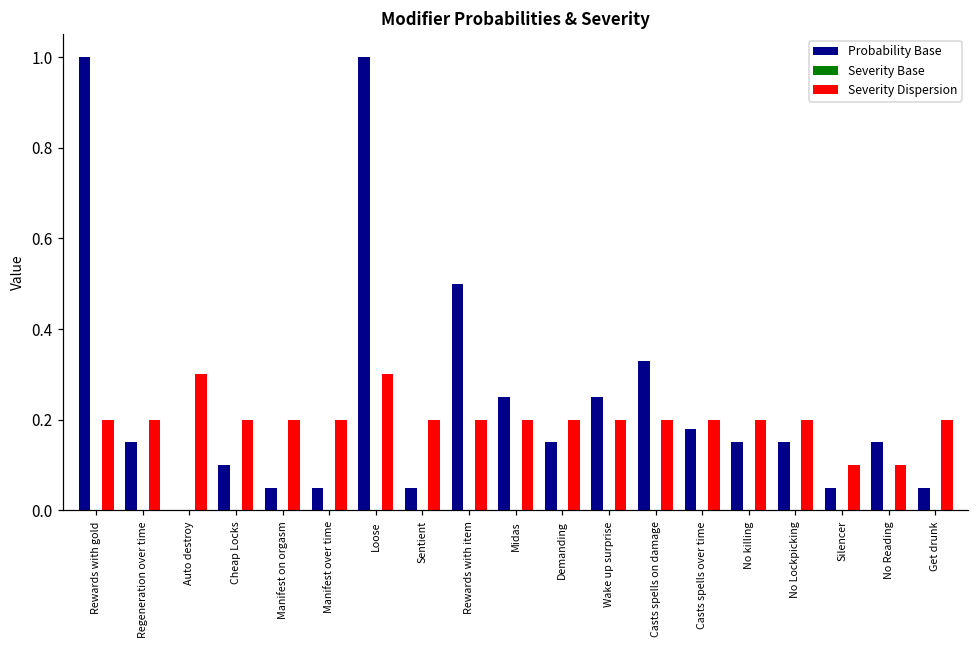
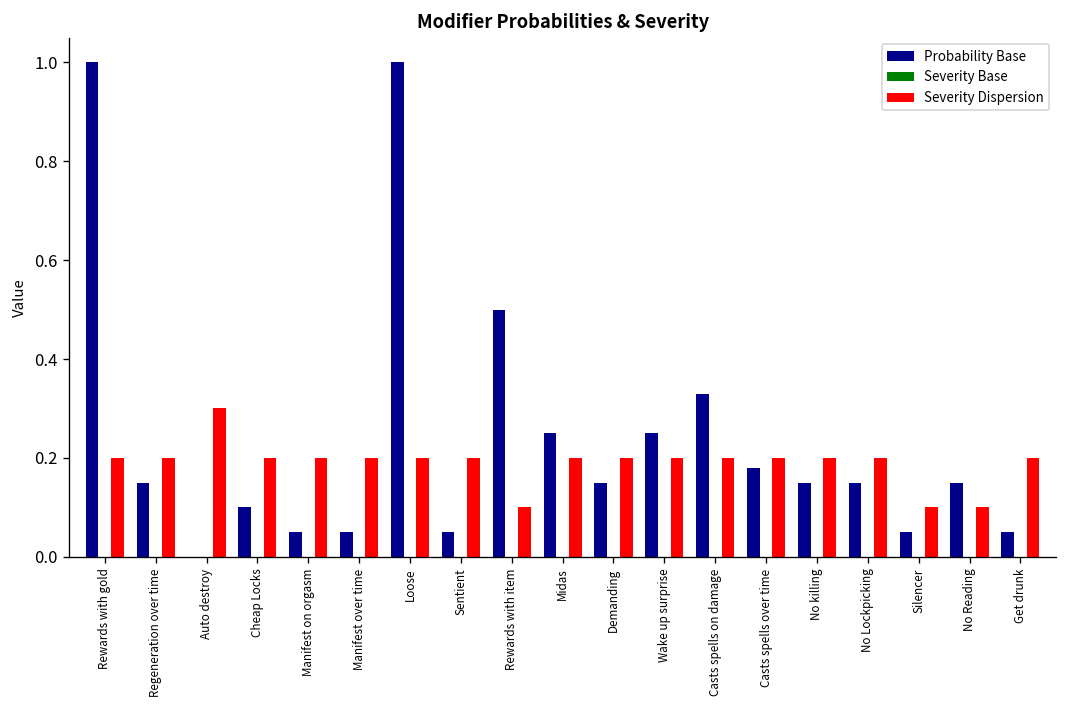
  {
    "Probability Base": {
      "Rewards with gold": 1.0,
      "Regeneration over time": 0.15,
      "Auto destroy": 0.0,
      "Cheap Locks": 0.1,
      "Manifest on orgasm": 0.05,
      "Manifest over time": 0.05,
      "Loose": 1.0,
      "Sentient": 0.05,
      "Rewards with item": 0.5,
      "Midas": 0.25,
      "Demanding": 0.15,
      "Wake up surprise": 0.25,
      "Casts spells on damage": 0.33,
      "Casts spells over time": 0.18,
      "No killing": 0.15,
      "No Lockpicking": 0.15,
      "Silencer": 0.05,
      "No Reading": 0.15,
      "Get drunk": 0.05
    },
    "Severity Base": {
      "Rewards with gold": 0.0,
      "Regeneration over time": 0.0,
      "Auto destroy": 0.0,
      "Cheap Locks": 0.0,
      "Manifest on orgasm": 0.0,
      "Manifest over time": 0.0,
      "Loose": 0.0,
      "Sentient": 0.0,
      "Rewards with item": 0.0,
      "Midas": 0.0,
      "Demanding": 0.0,
      "Wake up surprise": 0.0,
      "Casts spells on damage": 0.0,
      "Casts spells over time": 0.0,
      "No killing": 0.0,
      "No Lockpicking": 0.0,
      "Silencer": 0.0,
      "No Reading": 0.0,
      "Get drunk": 0.0
    },
    "Severity Dispersion": {
      "Rewards with gold": 0.2,
      "Regeneration over time": 0.2,
      "Auto destroy": 0.3,
      "Cheap Locks": 0.2,
      "Manifest on orgasm": 0.2,
      "Manifest over time": 0.2,
-     "Loose": 0.3,
+     "Loose": 0.2,
      "Sentient": 0.2,
-     "Rewards with item": 0.2,
+     "Rewards with item": 0.1,
      "Midas": 0.2,
      "Demanding": 0.2,
      "Wake up surprise": 0.2,
      "Casts spells on damage": 0.2,
      "Casts spells over time": 0.2,
      "No killing": 0.2,
      "No Lockpicking": 0.2,
      "Silencer": 0.1,
      "No Reading": 0.1,
      "Get drunk": 0.2
    }
  }
